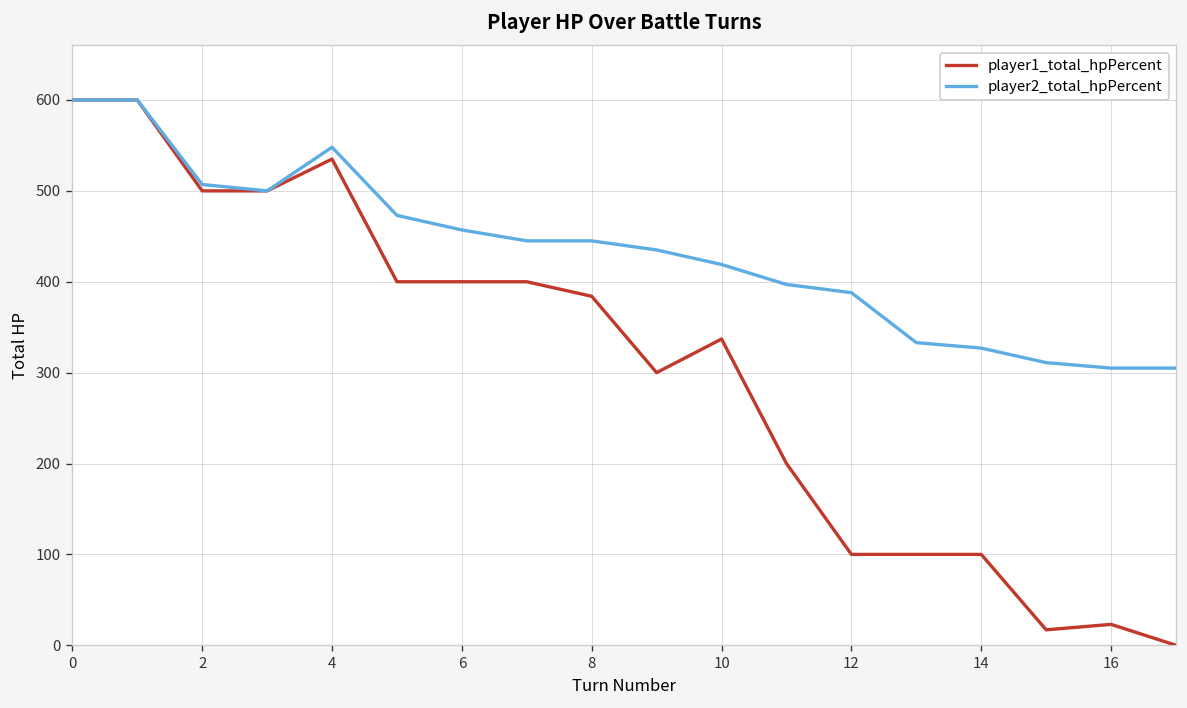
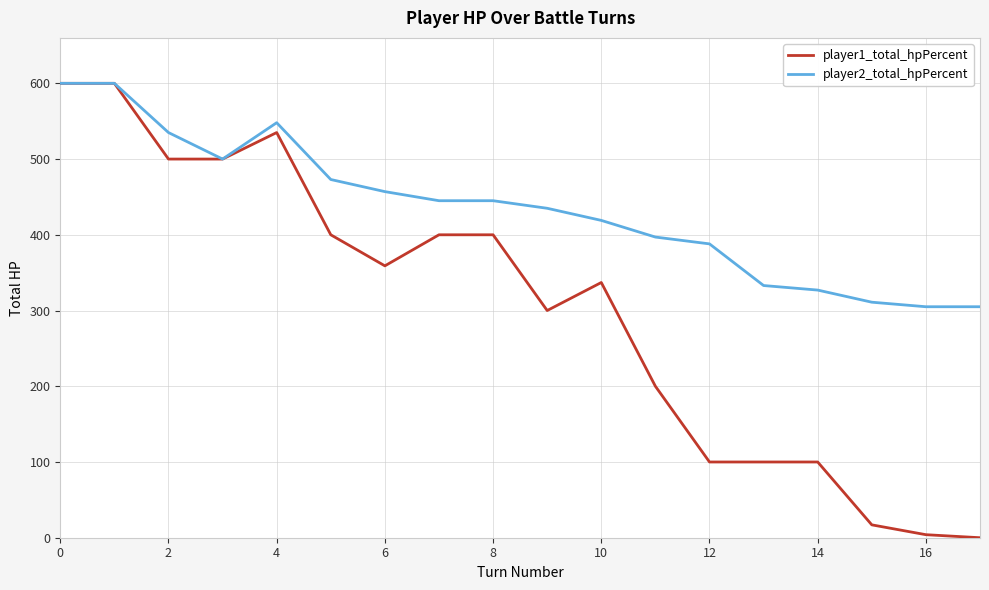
  {
    "player1_total_hpPercent": {
      "2": 500,
      "4": 540,
-     "6": 400,
-     "8": 380,
+     "6": 360,
+     "8": 400,
      "10": 340,
      "12": 100,
      "14": 100,
-     "16": 20
+     "16": 0
    },
    "player2_total_hpPercent": {
-     "2": 510,
+     "2": 540,
      "4": 550,
      "6": 460,
      "8": 450,
      "10": 420,
      "12": 390,
      "14": 330,
      "16": 310
    }
  }
